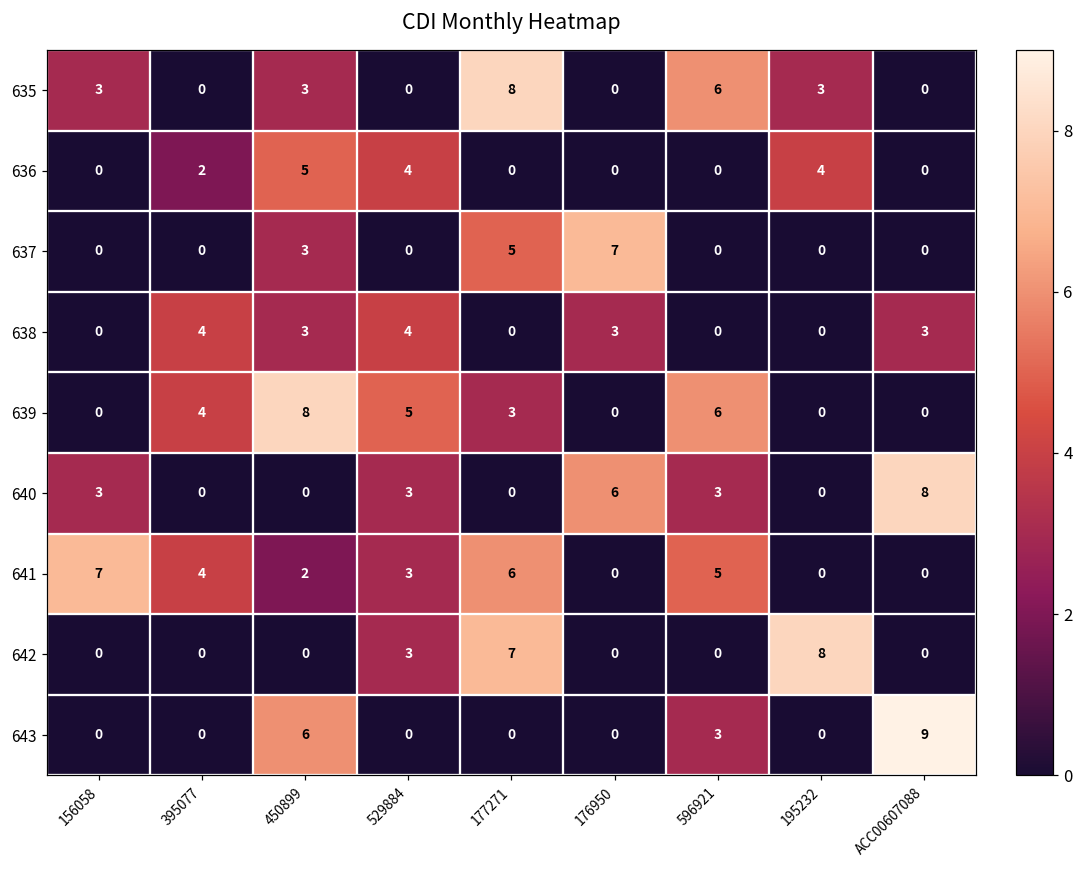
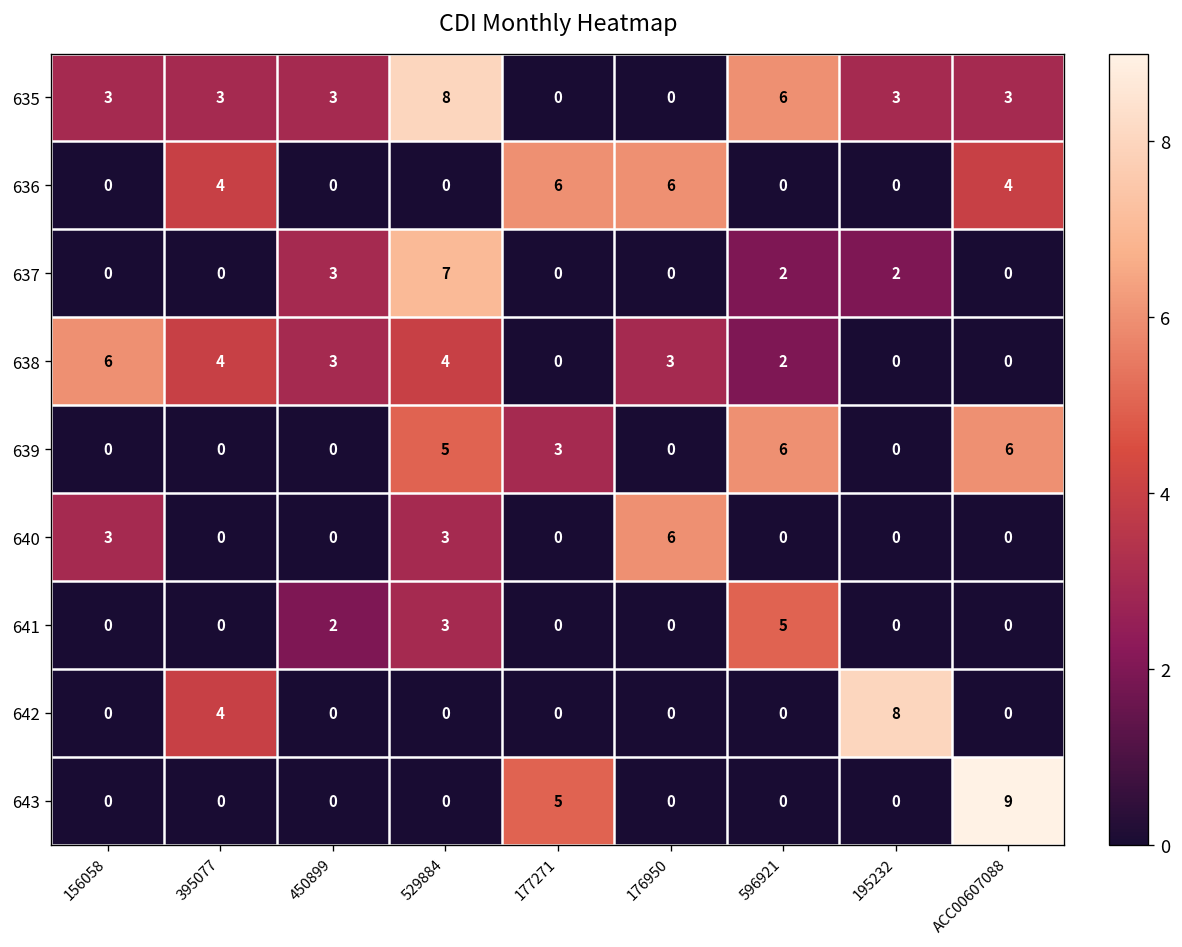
  {
    "635": {
      "156058": 3,
-     "395077": 0,
+     "395077": 3,
      "450899": 3,
-     "529884": 0,
-     "177271": 8,
+     "529884": 8,
+     "177271": 0,
      "176950": 0,
      "596921": 6,
      "195232": 3,
-     "ACC00607088": 0
+     "ACC00607088": 3
    },
    "636": {
      "156058": 0,
-     "395077": 2,
-     "450899": 5,
-     "529884": 4,
-     "177271": 0,
-     "176950": 0,
+     "395077": 4,
+     "450899": 0,
+     "529884": 0,
+     "177271": 6,
+     "176950": 6,
      "596921": 0,
-     "195232": 4,
-     "ACC00607088": 0
+     "195232": 0,
+     "ACC00607088": 4
    },
    "637": {
      "156058": 0,
      "395077": 0,
      "450899": 3,
-     "529884": 0,
-     "177271": 5,
-     "176950": 7,
-     "596921": 0,
-     "195232": 0,
+     "529884": 7,
+     "177271": 0,
+     "176950": 0,
+     "596921": 2,
+     "195232": 2,
      "ACC00607088": 0
    },
    "638": {
-     "156058": 0,
+     "156058": 6,
      "395077": 4,
      "450899": 3,
      "529884": 4,
      "177271": 0,
      "176950": 3,
-     "596921": 0,
+     "596921": 2,
      "195232": 0,
-     "ACC00607088": 3
+     "ACC00607088": 0
    },
    "639": {
      "156058": 0,
-     "395077": 4,
-     "450899": 8,
+     "395077": 0,
+     "450899": 0,
      "529884": 5,
      "177271": 3,
      "176950": 0,
      "596921": 6,
      "195232": 0,
-     "ACC00607088": 0
+     "ACC00607088": 6
    },
    "640": {
      "156058": 3,
      "395077": 0,
      "450899": 0,
      "529884": 3,
      "177271": 0,
      "176950": 6,
-     "596921": 3,
+     "596921": 0,
      "195232": 0,
-     "ACC00607088": 8
+     "ACC00607088": 0
    },
    "641": {
-     "156058": 7,
-     "395077": 4,
+     "156058": 0,
+     "395077": 0,
      "450899": 2,
      "529884": 3,
-     "177271": 6,
+     "177271": 0,
      "176950": 0,
      "596921": 5,
      "195232": 0,
      "ACC00607088": 0
    },
    "642": {
      "156058": 0,
-     "395077": 0,
+     "395077": 4,
      "450899": 0,
-     "529884": 3,
-     "177271": 7,
+     "529884": 0,
+     "177271": 0,
      "176950": 0,
      "596921": 0,
      "195232": 8,
      "ACC00607088": 0
    },
    "643": {
      "156058": 0,
      "395077": 0,
-     "450899": 6,
+     "450899": 0,
      "529884": 0,
-     "177271": 0,
+     "177271": 5,
      "176950": 0,
-     "596921": 3,
+     "596921": 0,
      "195232": 0,
      "ACC00607088": 9
    }
  }
